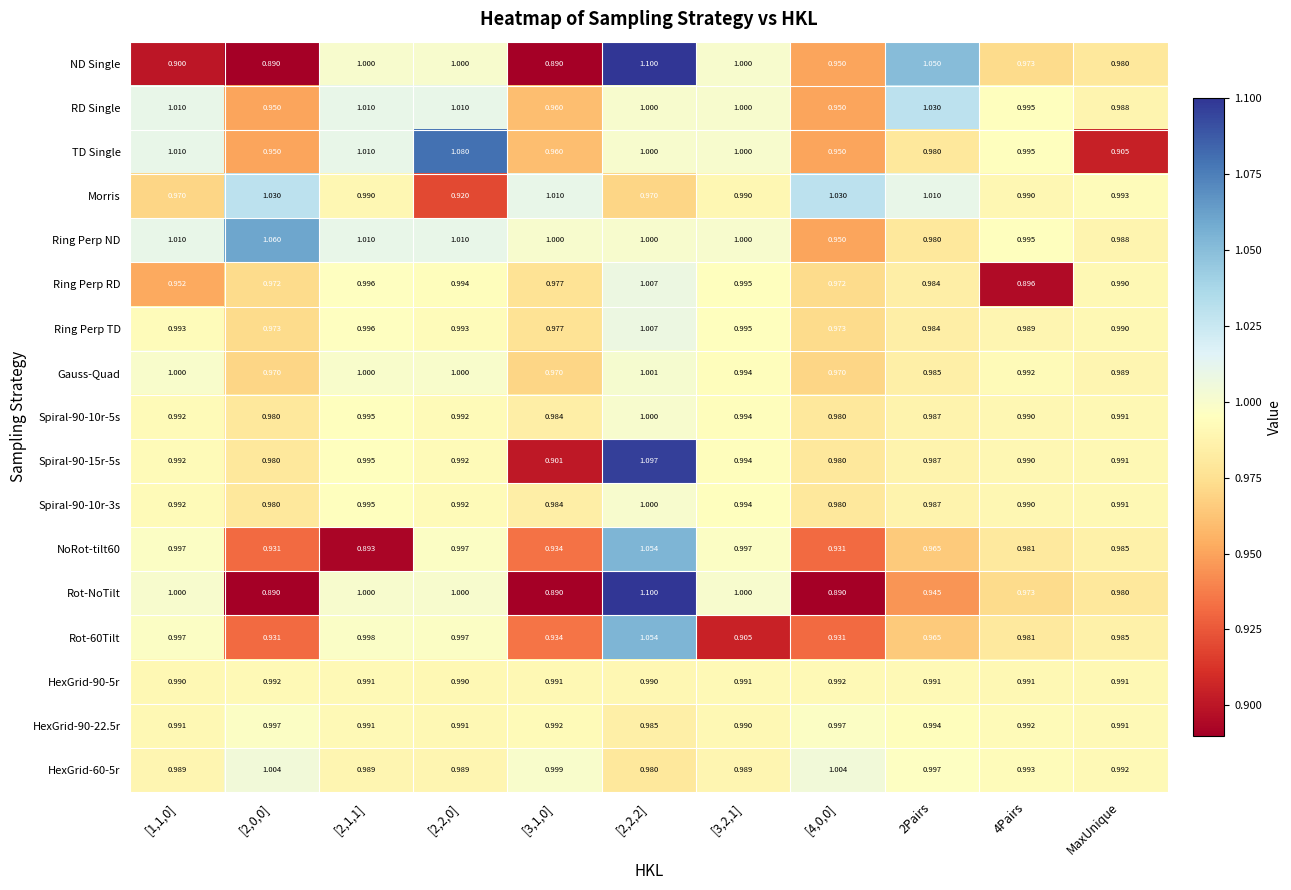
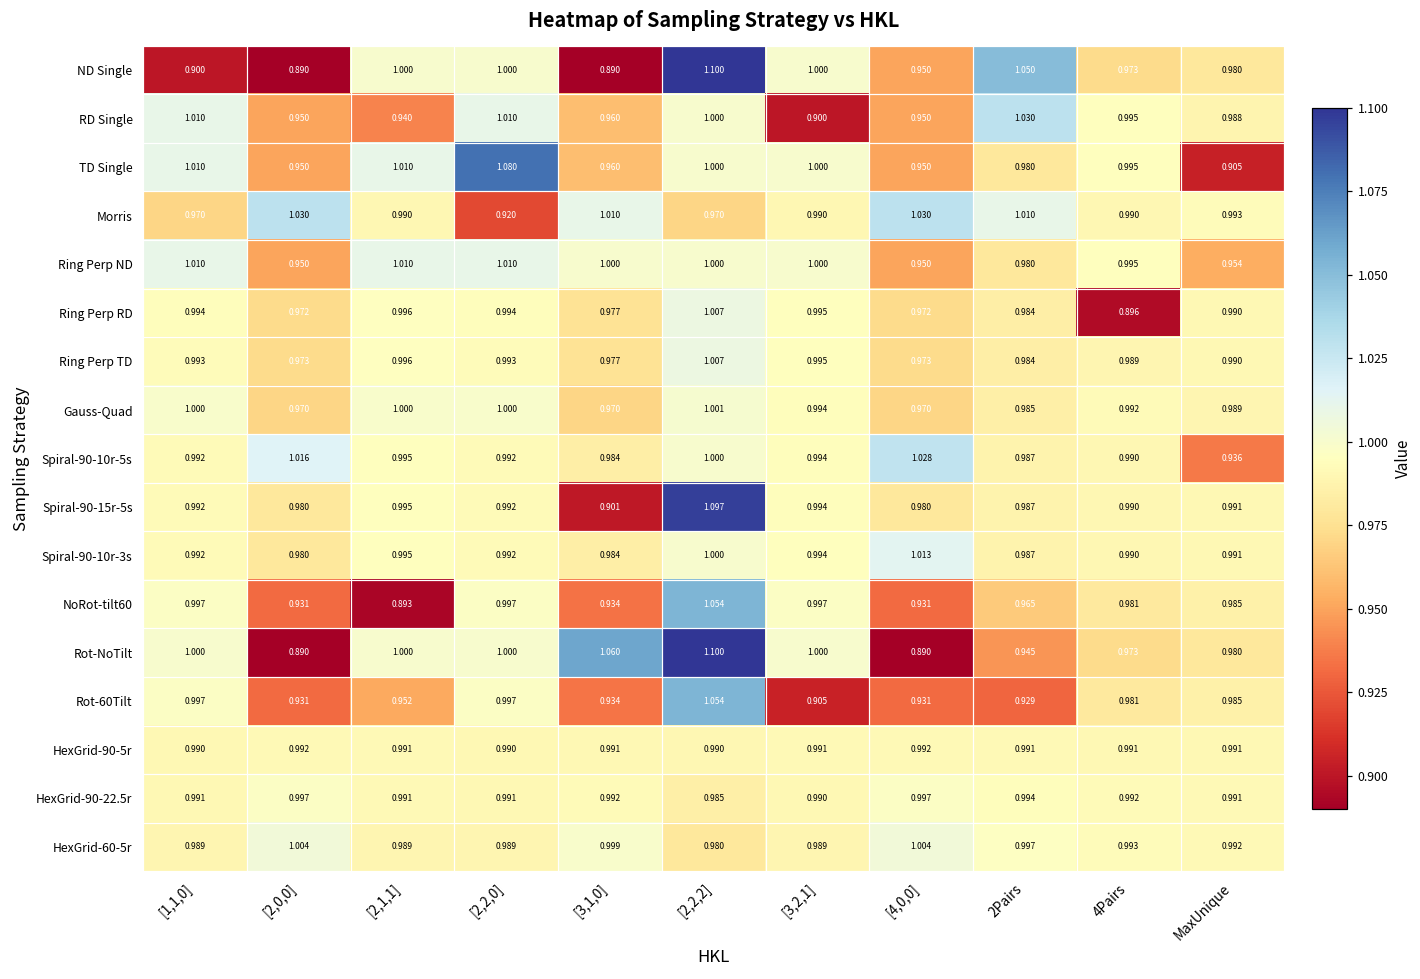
  {
    "ND Single": {
      "[1,1,0]": 0.900,
      "[2,0,0]": 0.890,
      "[2,1,1]": 1.000,
      "[2,2,0]": 1.000,
      "[3,1,0]": 0.890,
      "[2,2,2]": 1.100,
      "[3,2,1]": 1.000,
      "[4,0,0]": 0.950,
      "2Pairs": 1.050,
      "4Pairs": 0.973,
      "MaxUnique": 0.980
    },
    "RD Single": {
      "[1,1,0]": 1.010,
      "[2,0,0]": 0.950,
-     "[2,1,1]": 1.010,
+     "[2,1,1]": 0.940,
      "[2,2,0]": 1.010,
      "[3,1,0]": 0.960,
      "[2,2,2]": 1.000,
-     "[3,2,1]": 1.000,
+     "[3,2,1]": 0.900,
      "[4,0,0]": 0.950,
      "2Pairs": 1.030,
      "4Pairs": 0.995,
      "MaxUnique": 0.988
    },
    "TD Single": {
      "[1,1,0]": 1.010,
      "[2,0,0]": 0.950,
      "[2,1,1]": 1.010,
      "[2,2,0]": 1.080,
      "[3,1,0]": 0.960,
      "[2,2,2]": 1.000,
      "[3,2,1]": 1.000,
      "[4,0,0]": 0.950,
      "2Pairs": 0.980,
      "4Pairs": 0.995,
      "MaxUnique": 0.905
    },
    "Morris": {
      "[1,1,0]": 0.970,
      "[2,0,0]": 1.030,
      "[2,1,1]": 0.990,
      "[2,2,0]": 0.920,
      "[3,1,0]": 1.010,
      "[2,2,2]": 0.970,
      "[3,2,1]": 0.990,
      "[4,0,0]": 1.030,
      "2Pairs": 1.010,
      "4Pairs": 0.990,
      "MaxUnique": 0.993
    },
    "Ring Perp ND": {
      "[1,1,0]": 1.010,
-     "[2,0,0]": 1.060,
+     "[2,0,0]": 0.950,
      "[2,1,1]": 1.010,
      "[2,2,0]": 1.010,
      "[3,1,0]": 1.000,
      "[2,2,2]": 1.000,
      "[3,2,1]": 1.000,
      "[4,0,0]": 0.950,
      "2Pairs": 0.980,
      "4Pairs": 0.995,
-     "MaxUnique": 0.988
+     "MaxUnique": 0.954
    },
    "Ring Perp RD": {
-     "[1,1,0]": 0.952,
+     "[1,1,0]": 0.994,
      "[2,0,0]": 0.972,
      "[2,1,1]": 0.996,
      "[2,2,0]": 0.994,
      "[3,1,0]": 0.977,
      "[2,2,2]": 1.007,
      "[3,2,1]": 0.995,
      "[4,0,0]": 0.972,
      "2Pairs": 0.984,
      "4Pairs": 0.896,
      "MaxUnique": 0.990
    },
    "Ring Perp TD": {
      "[1,1,0]": 0.993,
      "[2,0,0]": 0.973,
      "[2,1,1]": 0.996,
      "[2,2,0]": 0.993,
      "[3,1,0]": 0.977,
      "[2,2,2]": 1.007,
      "[3,2,1]": 0.995,
      "[4,0,0]": 0.973,
      "2Pairs": 0.984,
      "4Pairs": 0.989,
      "MaxUnique": 0.990
    },
    "Gauss-Quad": {
      "[1,1,0]": 1.000,
      "[2,0,0]": 0.970,
      "[2,1,1]": 1.000,
      "[2,2,0]": 1.000,
      "[3,1,0]": 0.970,
      "[2,2,2]": 1.001,
      "[3,2,1]": 0.994,
      "[4,0,0]": 0.970,
      "2Pairs": 0.985,
      "4Pairs": 0.992,
      "MaxUnique": 0.989
    },
    "Spiral-90-10r-5s": {
      "[1,1,0]": 0.992,
-     "[2,0,0]": 0.980,
+     "[2,0,0]": 1.016,
      "[2,1,1]": 0.995,
      "[2,2,0]": 0.992,
      "[3,1,0]": 0.984,
      "[2,2,2]": 1.000,
      "[3,2,1]": 0.994,
-     "[4,0,0]": 0.980,
+     "[4,0,0]": 1.028,
      "2Pairs": 0.987,
      "4Pairs": 0.990,
-     "MaxUnique": 0.991
+     "MaxUnique": 0.936
    },
    "Spiral-90-15r-5s": {
      "[1,1,0]": 0.992,
      "[2,0,0]": 0.980,
      "[2,1,1]": 0.995,
      "[2,2,0]": 0.992,
      "[3,1,0]": 0.901,
      "[2,2,2]": 1.097,
      "[3,2,1]": 0.994,
      "[4,0,0]": 0.980,
      "2Pairs": 0.987,
      "4Pairs": 0.990,
      "MaxUnique": 0.991
    },
    "Spiral-90-10r-3s": {
      "[1,1,0]": 0.992,
      "[2,0,0]": 0.980,
      "[2,1,1]": 0.995,
      "[2,2,0]": 0.992,
      "[3,1,0]": 0.984,
      "[2,2,2]": 1.000,
      "[3,2,1]": 0.994,
-     "[4,0,0]": 0.980,
+     "[4,0,0]": 1.013,
      "2Pairs": 0.987,
      "4Pairs": 0.990,
      "MaxUnique": 0.991
    },
    "NoRot-tilt60": {
      "[1,1,0]": 0.997,
      "[2,0,0]": 0.931,
      "[2,1,1]": 0.893,
      "[2,2,0]": 0.997,
      "[3,1,0]": 0.934,
      "[2,2,2]": 1.054,
      "[3,2,1]": 0.997,
      "[4,0,0]": 0.931,
      "2Pairs": 0.965,
      "4Pairs": 0.981,
      "MaxUnique": 0.985
    },
    "Rot-NoTilt": {
      "[1,1,0]": 1.000,
      "[2,0,0]": 0.890,
      "[2,1,1]": 1.000,
      "[2,2,0]": 1.000,
-     "[3,1,0]": 0.890,
+     "[3,1,0]": 1.060,
      "[2,2,2]": 1.100,
      "[3,2,1]": 1.000,
      "[4,0,0]": 0.890,
      "2Pairs": 0.945,
      "4Pairs": 0.973,
      "MaxUnique": 0.980
    },
    "Rot-60Tilt": {
      "[1,1,0]": 0.997,
      "[2,0,0]": 0.931,
-     "[2,1,1]": 0.998,
+     "[2,1,1]": 0.952,
      "[2,2,0]": 0.997,
      "[3,1,0]": 0.934,
      "[2,2,2]": 1.054,
      "[3,2,1]": 0.905,
      "[4,0,0]": 0.931,
-     "2Pairs": 0.965,
+     "2Pairs": 0.929,
      "4Pairs": 0.981,
      "MaxUnique": 0.985
    },
    "HexGrid-90-5r": {
      "[1,1,0]": 0.990,
      "[2,0,0]": 0.992,
      "[2,1,1]": 0.991,
      "[2,2,0]": 0.990,
      "[3,1,0]": 0.991,
      "[2,2,2]": 0.990,
      "[3,2,1]": 0.991,
      "[4,0,0]": 0.992,
      "2Pairs": 0.991,
      "4Pairs": 0.991,
      "MaxUnique": 0.991
    },
    "HexGrid-90-22.5r": {
      "[1,1,0]": 0.991,
      "[2,0,0]": 0.997,
      "[2,1,1]": 0.991,
      "[2,2,0]": 0.991,
      "[3,1,0]": 0.992,
      "[2,2,2]": 0.985,
      "[3,2,1]": 0.990,
      "[4,0,0]": 0.997,
      "2Pairs": 0.994,
      "4Pairs": 0.992,
      "MaxUnique": 0.991
    },
    "HexGrid-60-5r": {
      "[1,1,0]": 0.989,
      "[2,0,0]": 1.004,
      "[2,1,1]": 0.989,
      "[2,2,0]": 0.989,
      "[3,1,0]": 0.999,
      "[2,2,2]": 0.980,
      "[3,2,1]": 0.989,
      "[4,0,0]": 1.004,
      "2Pairs": 0.997,
      "4Pairs": 0.993,
      "MaxUnique": 0.992
    }
  }
